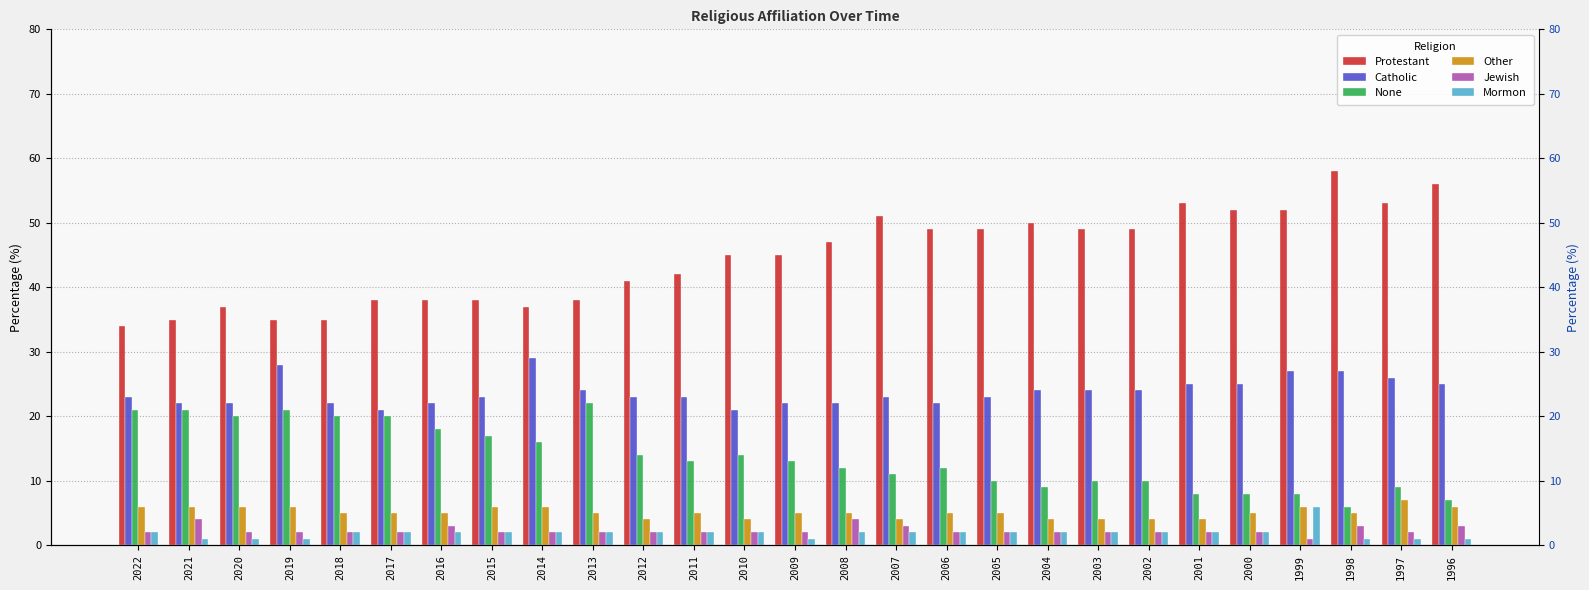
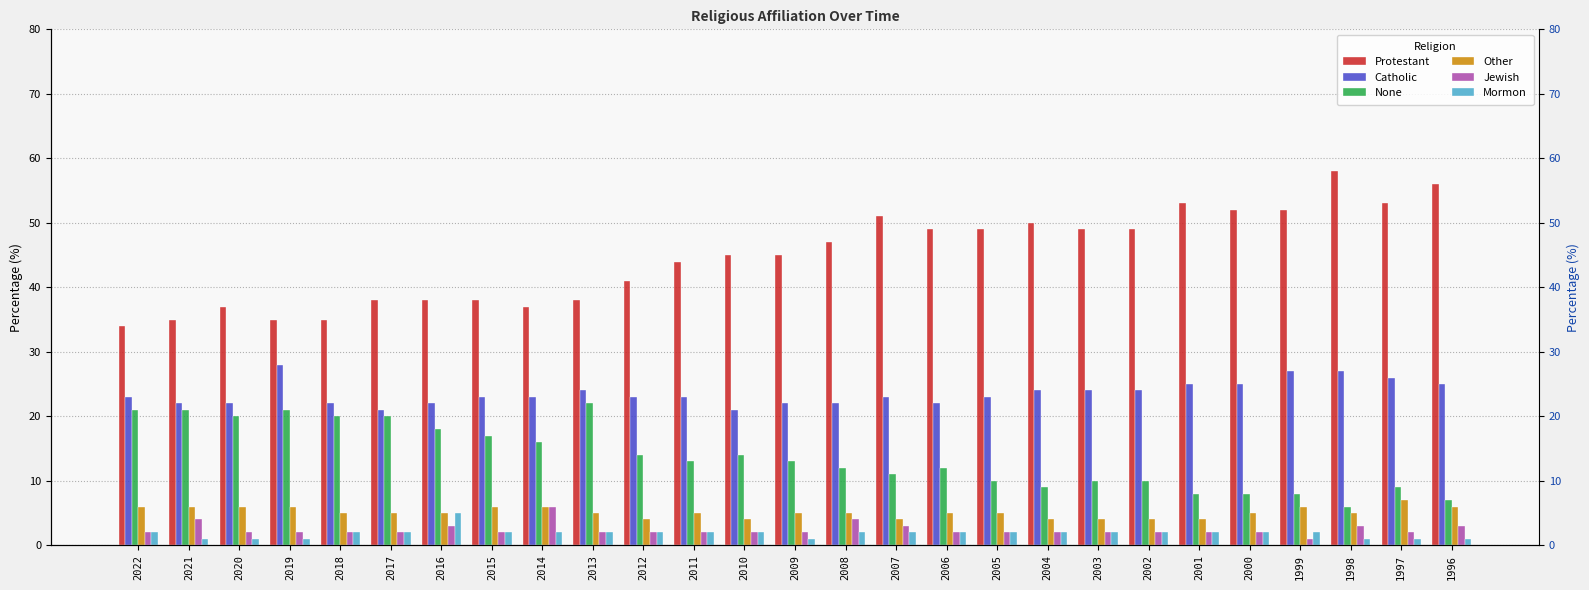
  {
    "Protestant": {
      "2022": 34,
      "2021": 35,
      "2020": 37,
      "2019": 35,
      "2018": 35,
      "2017": 38,
      "2016": 38,
      "2015": 38,
      "2014": 37,
      "2013": 38,
      "2012": 41,
-     "2011": 42,
+     "2011": 44,
      "2010": 45,
      "2009": 45,
      "2008": 47,
      "2007": 51,
      "2006": 49,
      "2005": 49,
      "2004": 50,
      "2003": 49,
      "2002": 49,
      "2001": 53,
      "2000": 52,
      "1999": 52,
      "1998": 58,
      "1997": 53,
      "1996": 56
    },
    "Catholic": {
      "2022": 23,
      "2021": 22,
      "2020": 22,
      "2019": 28,
      "2018": 22,
      "2017": 21,
      "2016": 22,
      "2015": 23,
-     "2014": 29,
+     "2014": 23,
      "2013": 24,
      "2012": 23,
      "2011": 23,
      "2010": 21,
      "2009": 22,
      "2008": 22,
      "2007": 23,
      "2006": 22,
      "2005": 23,
      "2004": 24,
      "2003": 24,
      "2002": 24,
      "2001": 25,
      "2000": 25,
      "1999": 27,
      "1998": 27,
      "1997": 26,
      "1996": 25
    },
    "None": {
      "2022": 21,
      "2021": 21,
      "2020": 20,
      "2019": 21,
      "2018": 20,
      "2017": 20,
      "2016": 18,
      "2015": 17,
      "2014": 16,
      "2013": 22,
      "2012": 14,
      "2011": 13,
      "2010": 14,
      "2009": 13,
      "2008": 12,
      "2007": 11,
      "2006": 12,
      "2005": 10,
      "2004": 9,
      "2003": 10,
      "2002": 10,
      "2001": 8,
      "2000": 8,
      "1999": 8,
      "1998": 6,
      "1997": 9,
      "1996": 7
    },
    "Other": {
      "2022": 6,
      "2021": 6,
      "2020": 6,
      "2019": 6,
      "2018": 5,
      "2017": 5,
      "2016": 5,
      "2015": 6,
      "2014": 6,
      "2013": 5,
      "2012": 4,
      "2011": 5,
      "2010": 4,
      "2009": 5,
      "2008": 5,
      "2007": 4,
      "2006": 5,
      "2005": 5,
      "2004": 4,
      "2003": 4,
      "2002": 4,
      "2001": 4,
      "2000": 5,
      "1999": 6,
      "1998": 5,
      "1997": 7,
      "1996": 6
    },
    "Jewish": {
      "2022": 2,
      "2021": 4,
      "2020": 2,
      "2019": 2,
      "2018": 2,
      "2017": 2,
      "2016": 3,
      "2015": 2,
-     "2014": 2,
+     "2014": 6,
      "2013": 2,
      "2012": 2,
      "2011": 2,
      "2010": 2,
      "2009": 2,
      "2008": 4,
      "2007": 3,
      "2006": 2,
      "2005": 2,
      "2004": 2,
      "2003": 2,
      "2002": 2,
      "2001": 2,
      "2000": 2,
      "1999": 1,
      "1998": 3,
      "1997": 2,
      "1996": 3
    },
    "Mormon": {
      "2022": 2,
      "2021": 1,
      "2020": 1,
      "2019": 1,
      "2018": 2,
      "2017": 2,
-     "2016": 2,
+     "2016": 5,
      "2015": 2,
      "2014": 2,
      "2013": 2,
      "2012": 2,
      "2011": 2,
      "2010": 2,
      "2009": 1,
      "2008": 2,
      "2007": 2,
      "2006": 2,
      "2005": 2,
      "2004": 2,
      "2003": 2,
      "2002": 2,
      "2001": 2,
      "2000": 2,
-     "1999": 6,
+     "1999": 2,
      "1998": 1,
      "1997": 1,
      "1996": 1
    }
  }
